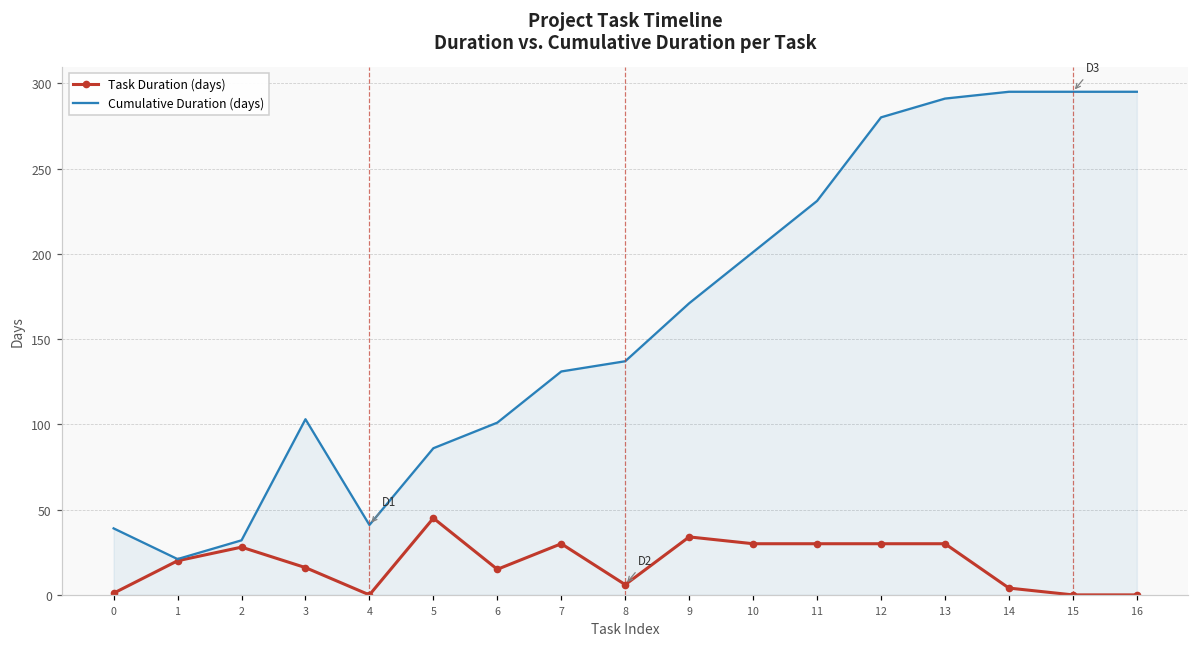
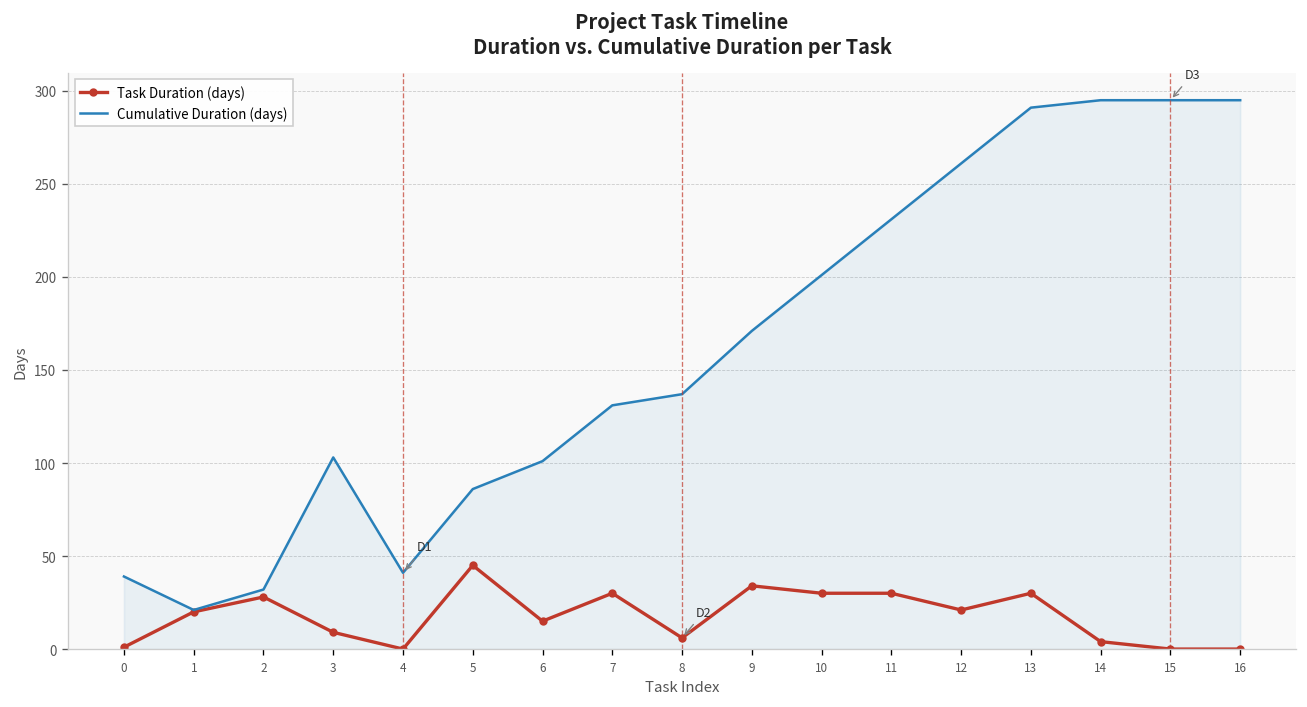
  {
    "Task Duration (days)": {
      "0": 1,
      "2": 28,
-     "3": 16,
+     "3": 9,
      "4": 0,
      "5": 45,
      "6": 15,
      "7": 30,
      "8": 6,
      "9": 34,
      "10": 30,
      "11": 30,
-     "12": 30,
+     "12": 21,
      "13": 30,
      "14": 4,
      "15": 0,
      "16": 0
    },
    "Cumulative Duration (days)": {
      "0": 39,
      "2": 32,
      "3": 103,
      "4": 41,
      "5": 86,
      "6": 101,
      "7": 131,
      "8": 137,
      "9": 171,
      "10": 201,
      "11": 231,
-     "12": 280,
+     "12": 261,
      "13": 291,
      "14": 295,
      "15": 295,
      "16": 295
    }
  }
